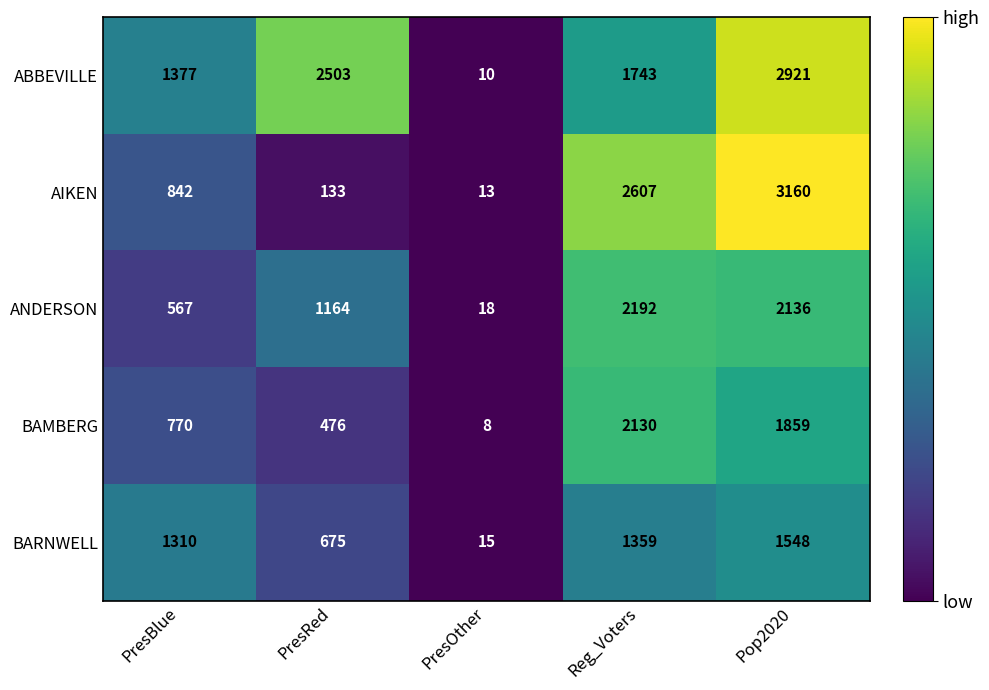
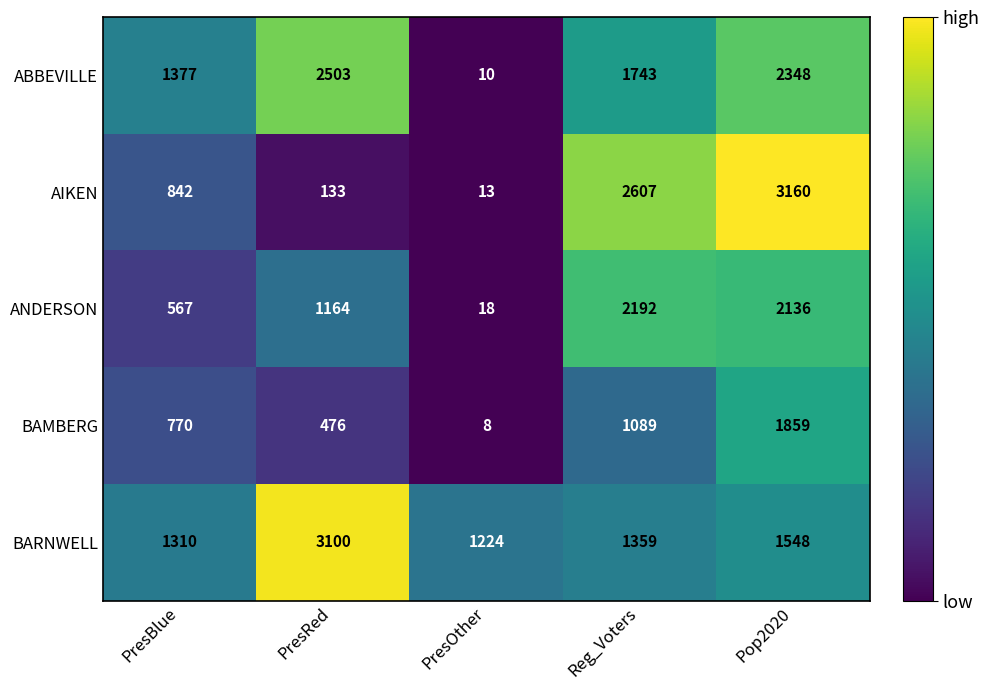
  {
    "ABBEVILLE": {
      "PresBlue": 1377,
      "PresRed": 2503,
      "PresOther": 10,
      "Reg_Voters": 1743,
-     "Pop2020": 2921
+     "Pop2020": 2348
    },
    "AIKEN": {
      "PresBlue": 842,
      "PresRed": 133,
      "PresOther": 13,
      "Reg_Voters": 2607,
      "Pop2020": 3160
    },
    "ANDERSON": {
      "PresBlue": 567,
      "PresRed": 1164,
      "PresOther": 18,
      "Reg_Voters": 2192,
      "Pop2020": 2136
    },
    "BAMBERG": {
      "PresBlue": 770,
      "PresRed": 476,
      "PresOther": 8,
-     "Reg_Voters": 2130,
+     "Reg_Voters": 1089,
      "Pop2020": 1859
    },
    "BARNWELL": {
      "PresBlue": 1310,
-     "PresRed": 675,
-     "PresOther": 15,
+     "PresRed": 3100,
+     "PresOther": 1224,
      "Reg_Voters": 1359,
      "Pop2020": 1548
    }
  }
